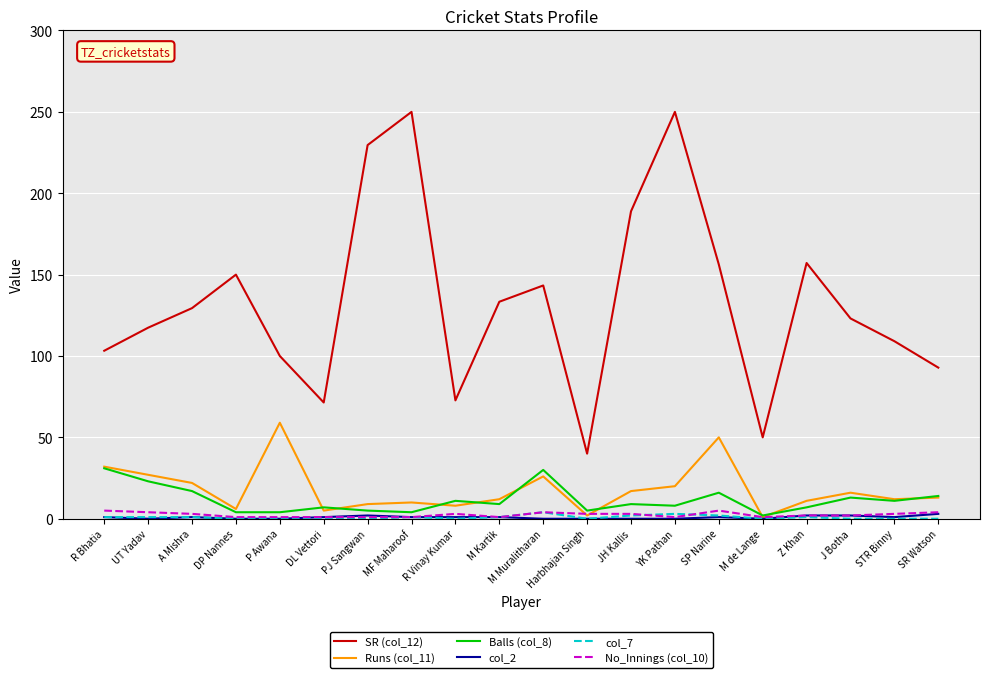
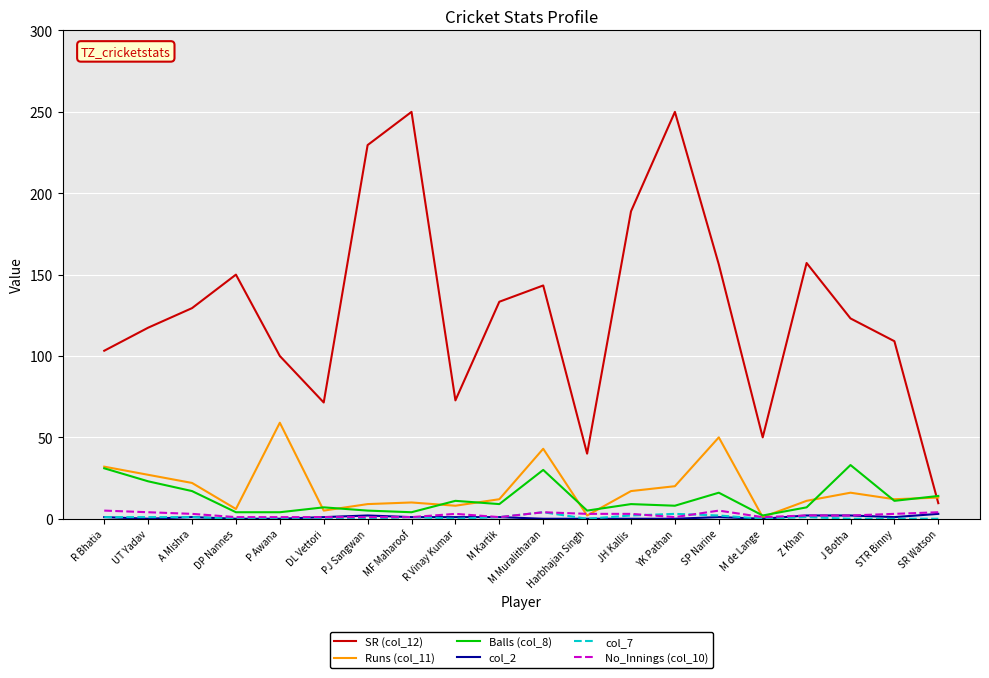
  {
    "SR (col_12)": {
      "R Bhatia": 103,
      "UT Yadav": 117,
      "A Mishra": 129,
      "DP Nannes": 150,
      "P Awana": 100,
      "DL Vettori": 71,
      "PJ Sangwan": 230,
      "MF Maharoof": 250,
      "R Vinay Kumar": 73,
      "M Kartik": 133,
      "M Muralitharan": 143,
      "Harbhajan Singh": 40,
      "JH Kallis": 189,
      "YK Pathan": 250,
      "SP Narine": 156,
      "M de Lange": 50,
      "Z Khan": 157,
      "J Botha": 123,
      "STR Binny": 109,
-     "SR Watson": 93
+     "SR Watson": 10
    },
    "Runs (col_11)": {
      "UT Yadav": 27,
      "A Mishra": 22,
      "DP Nannes": 6,
      "P Awana": 59,
      "DL Vettori": 5,
      "PJ Sangwan": 9,
      "MF Maharoof": 10,
      "R Vinay Kumar": 8,
      "M Kartik": 12,
-     "M Muralitharan": 26,
+     "M Muralitharan": 43,
      "JH Kallis": 17,
      "YK Pathan": 20,
      "SP Narine": 50,
      "Z Khan": 11,
      "J Botha": 16
    },
    "Balls (col_8)": {
      "UT Yadav": 23,
      "A Mishra": 17,
      "DP Nannes": 4,
      "P Awana": 4,
      "DL Vettori": 7,
      "PJ Sangwan": 5,
      "MF Maharoof": 4,
      "R Vinay Kumar": 11,
      "M Kartik": 9,
      "M Muralitharan": 30,
      "Harbhajan Singh": 5,
      "JH Kallis": 9,
      "YK Pathan": 8,
      "SP Narine": 16,
      "Z Khan": 7,
-     "J Botha": 13
+     "J Botha": 33
    },
    "col_2": {
      "M Muralitharan": 0,
      "JH Kallis": 0
    },
    "col_7": {
      "YK Pathan": 3,
      "J Botha": 0,
      "SR Watson": 0
    },
    "No_Innings (col_10)": {
      "R Bhatia": 5,
      "UT Yadav": 4,
      "A Mishra": 3,
      "R Vinay Kumar": 3,
      "SP Narine": 5,
      "STR Binny": 3
    }
  }
